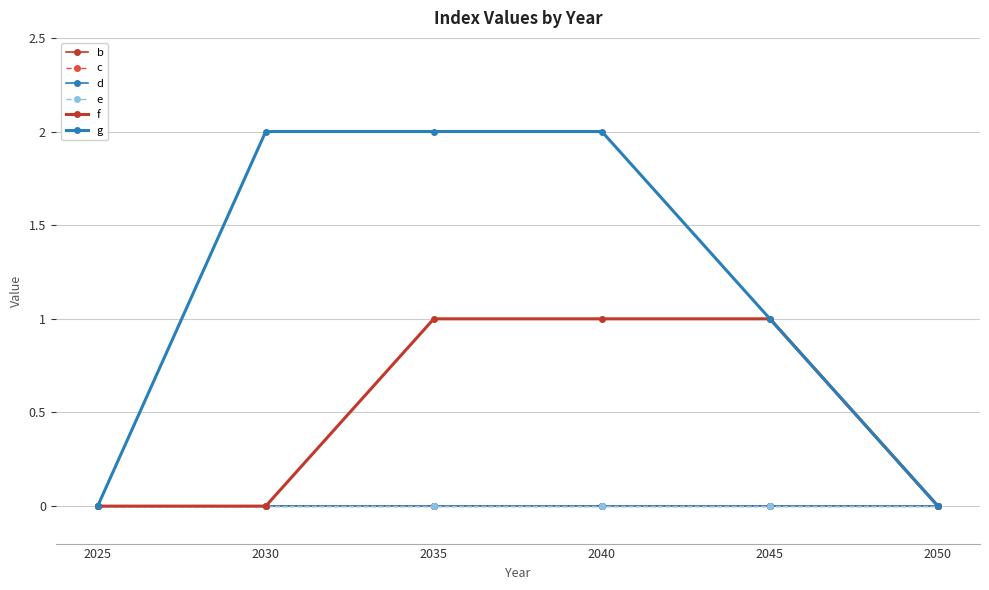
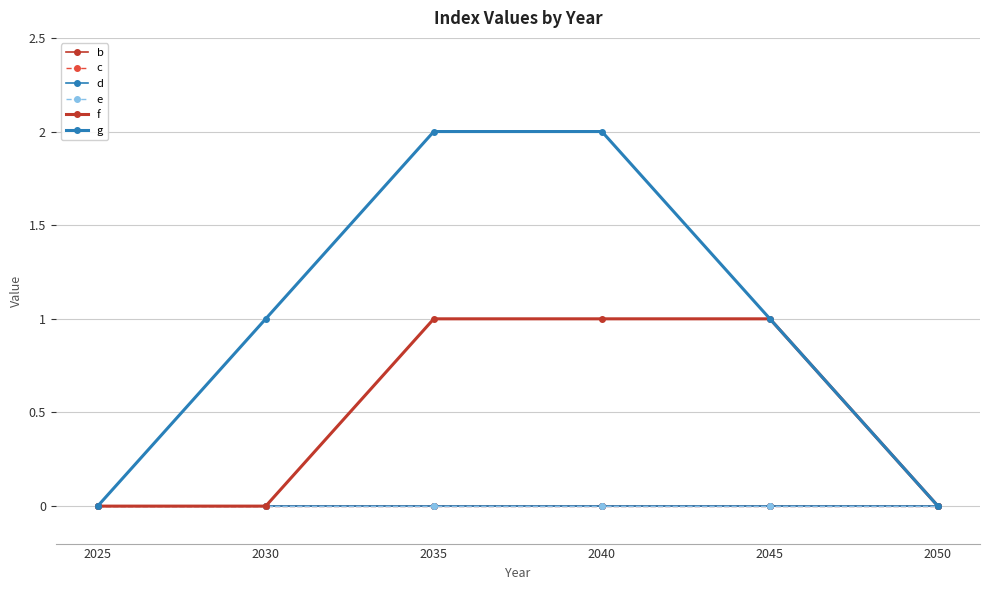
  {
    "e": {
      "2035": 0,
      "2040": 0,
      "2045": 0
    },
    "f": {
      "2035": 1,
      "2040": 1
    },
    "g": {
-     "2030": 2,
+     "2030": 1,
      "2035": 2,
      "2040": 2
    }
  }
